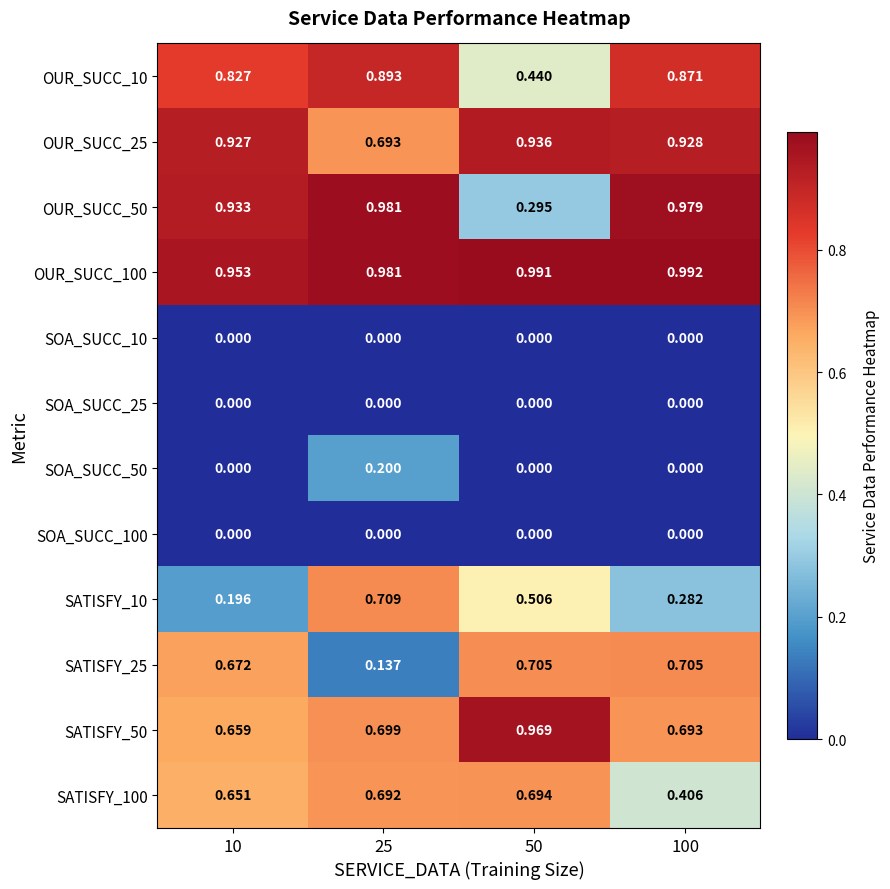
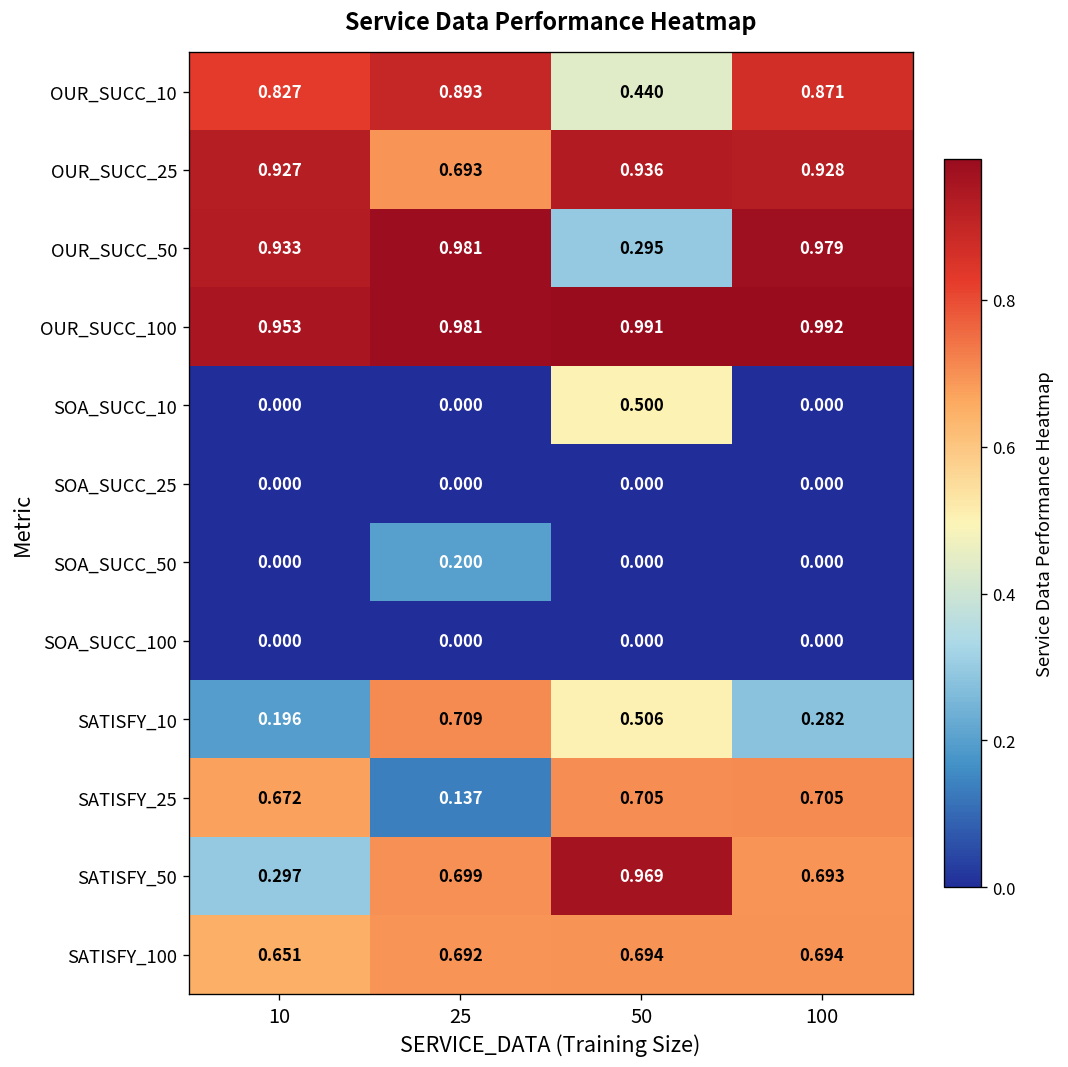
  {
    "OUR_SUCC_10": {
      "10": 0.827,
      "25": 0.893,
      "50": 0.440,
      "100": 0.871
    },
    "OUR_SUCC_25": {
      "10": 0.927,
      "25": 0.693,
      "50": 0.936,
      "100": 0.928
    },
    "OUR_SUCC_50": {
      "10": 0.933,
      "25": 0.981,
      "50": 0.295,
      "100": 0.979
    },
    "OUR_SUCC_100": {
      "10": 0.953,
      "25": 0.981,
      "50": 0.991,
      "100": 0.992
    },
    "SOA_SUCC_10": {
      "10": 0.000,
      "25": 0.000,
-     "50": 0.000,
+     "50": 0.500,
      "100": 0.000
    },
    "SOA_SUCC_25": {
      "10": 0.000,
      "25": 0.000,
      "50": 0.000,
      "100": 0.000
    },
    "SOA_SUCC_50": {
      "10": 0.000,
      "25": 0.200,
      "50": 0.000,
      "100": 0.000
    },
    "SOA_SUCC_100": {
      "10": 0.000,
      "25": 0.000,
      "50": 0.000,
      "100": 0.000
    },
    "SATISFY_10": {
      "10": 0.196,
      "25": 0.709,
      "50": 0.506,
      "100": 0.282
    },
    "SATISFY_25": {
      "10": 0.672,
      "25": 0.137,
      "50": 0.705,
      "100": 0.705
    },
    "SATISFY_50": {
-     "10": 0.659,
+     "10": 0.297,
      "25": 0.699,
      "50": 0.969,
      "100": 0.693
    },
    "SATISFY_100": {
      "10": 0.651,
      "25": 0.692,
      "50": 0.694,
-     "100": 0.406
+     "100": 0.694
    }
  }
